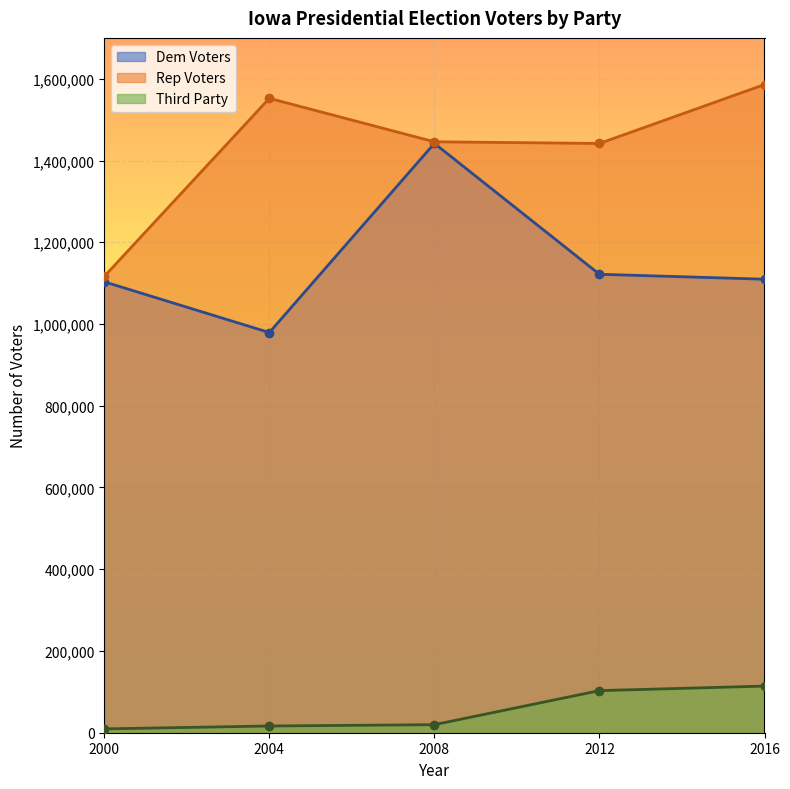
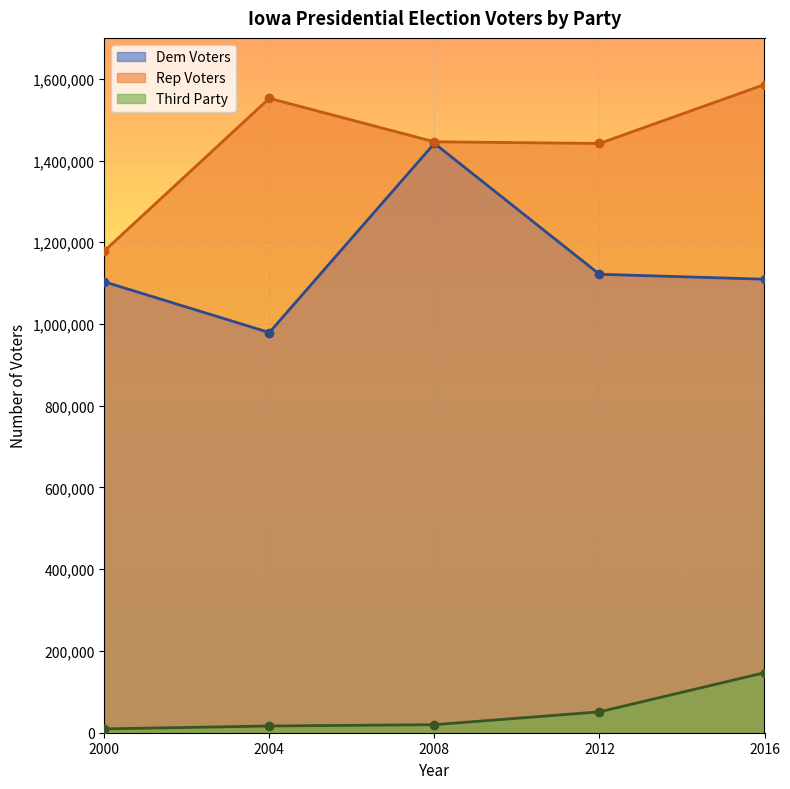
  {
    "Dem Voters": {
      "2000": "1,100,000",
      "2004": "980,000",
      "2012": "1,120,000",
      "2016": "1,110,000"
    },
    "Rep Voters": {
-     "2000": "1,120,000",
+     "2000": "1,180,000",
      "2004": "1,550,000",
      "2012": "1,440,000",
      "2016": "1,590,000"
    },
    "Third Party": {
      "2000": "10,000",
      "2004": "20,000",
      "2008": "20,000",
-     "2012": "100,000",
-     "2016": "110,000"
+     "2012": "50,000",
+     "2016": "150,000"
    }
  }
